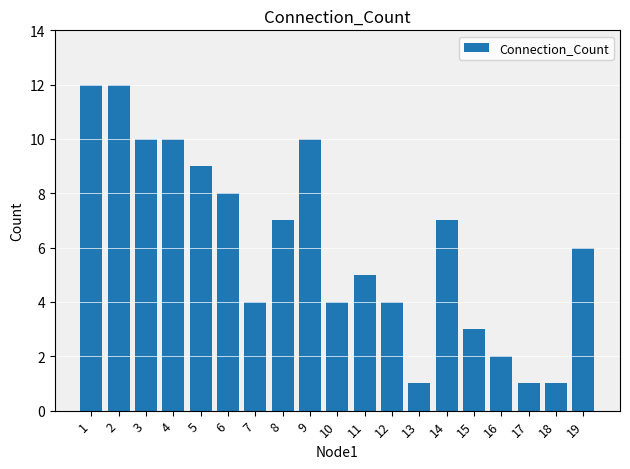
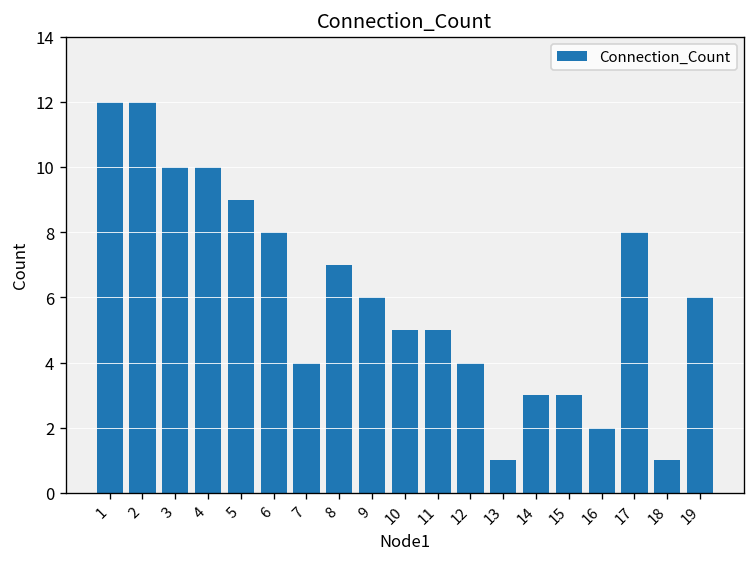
  {
    "1": 12,
    "2": 12,
    "3": 10,
    "4": 10,
    "5": 9,
    "6": 8,
    "7": 4,
    "8": 7,
-   "9": 10,
-   "10": 4,
+   "9": 6,
+   "10": 5,
    "11": 5,
    "12": 4,
    "13": 1,
-   "14": 7,
+   "14": 3,
    "15": 3,
    "16": 2,
-   "17": 1,
+   "17": 8,
    "18": 1,
    "19": 6
  }
